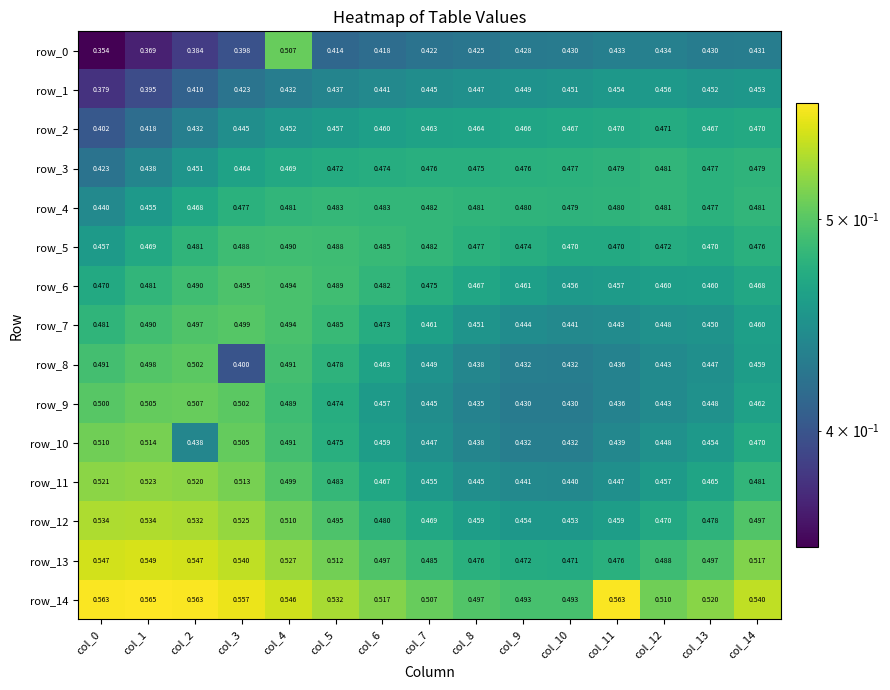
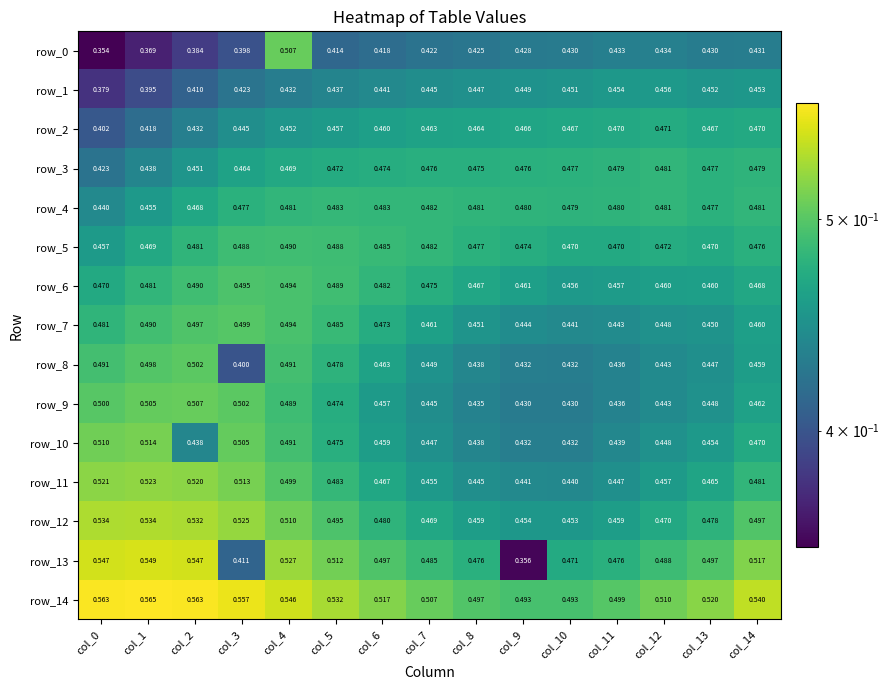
  {
    "row_13": {
      "col_0": 0.547,
      "col_1": 0.549,
      "col_2": 0.547,
-     "col_3": 0.540,
+     "col_3": 0.411,
      "col_4": 0.527,
      "col_5": 0.512,
      "col_6": 0.497,
      "col_7": 0.485,
      "col_8": 0.476,
-     "col_9": 0.472,
+     "col_9": 0.356,
      "col_10": 0.471,
      "col_11": 0.476,
      "col_12": 0.488,
      "col_13": 0.497,
      "col_14": 0.517
    },
    "row_14": {
      "col_0": 0.563,
      "col_1": 0.565,
      "col_2": 0.563,
      "col_3": 0.557,
      "col_4": 0.546,
      "col_5": 0.532,
      "col_6": 0.517,
      "col_7": 0.507,
      "col_8": 0.497,
      "col_9": 0.493,
      "col_10": 0.493,
-     "col_11": 0.563,
+     "col_11": 0.499,
      "col_12": 0.510,
      "col_13": 0.520,
      "col_14": 0.540
    }
  }
